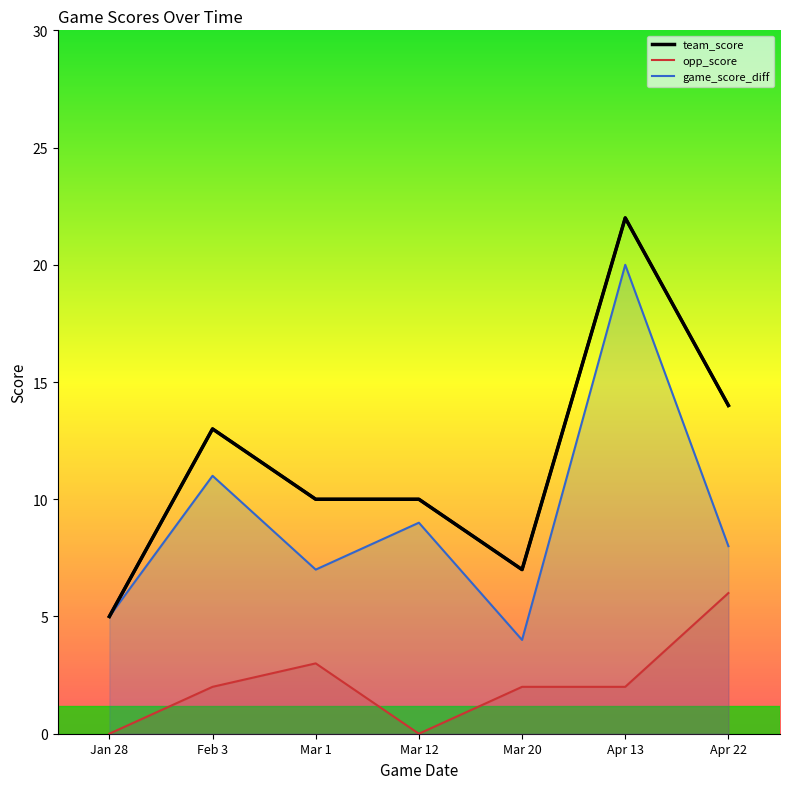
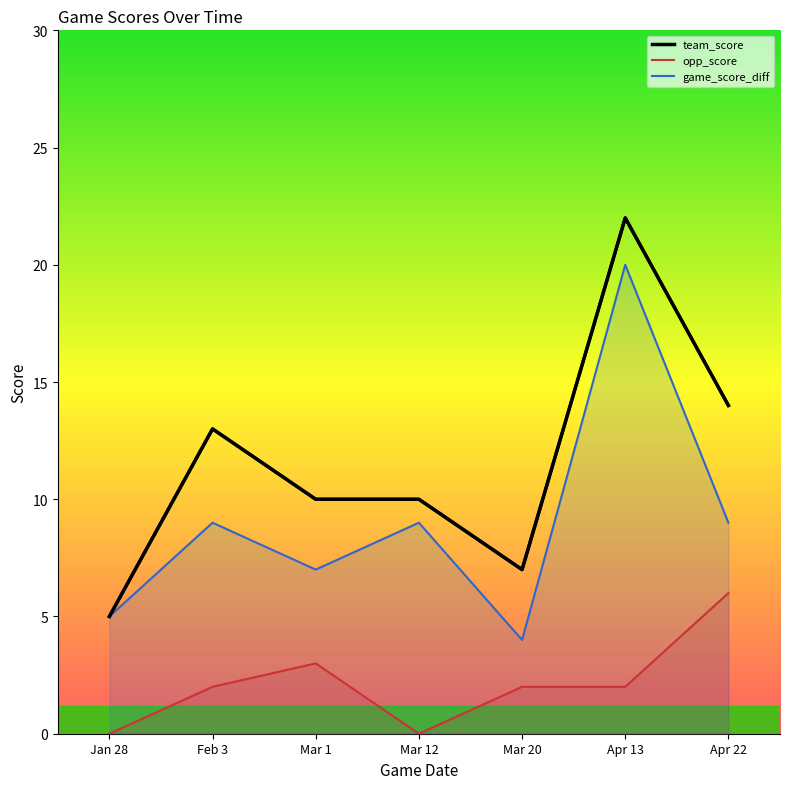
  {
    "game_score_diff": {
-     "Feb 3": 11,
+     "Feb 3": 9,
      "Mar 1": 7,
      "Mar 12": 9,
      "Mar 20": 4,
      "Apr 13": 20,
-     "Apr 22": 8
+     "Apr 22": 9
    }
  }
